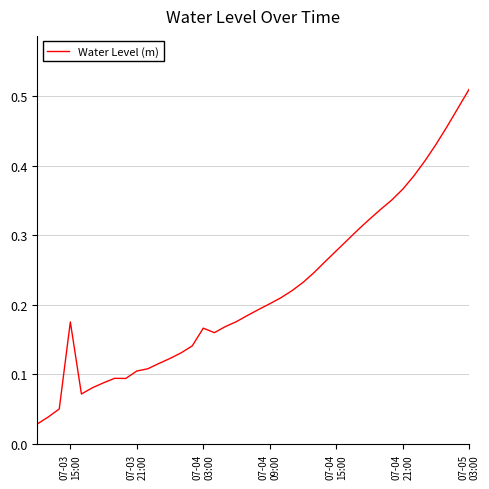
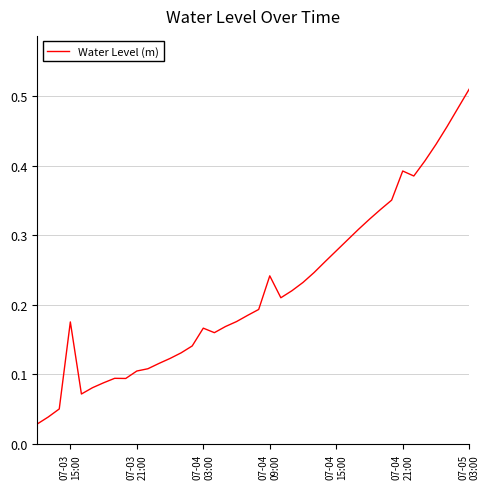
  {
    "07-03 15:00": 0.18,
    "07-03 21:00": 0.10,
    "07-04 03:00": 0.17,
-   "07-04 09:00": 0.20,
+   "07-04 09:00": 0.24,
    "07-04 15:00": 0.28,
-   "07-04 21:00": 0.37,
+   "07-04 21:00": 0.39,
    "07-05 03:00": 0.51
  }
